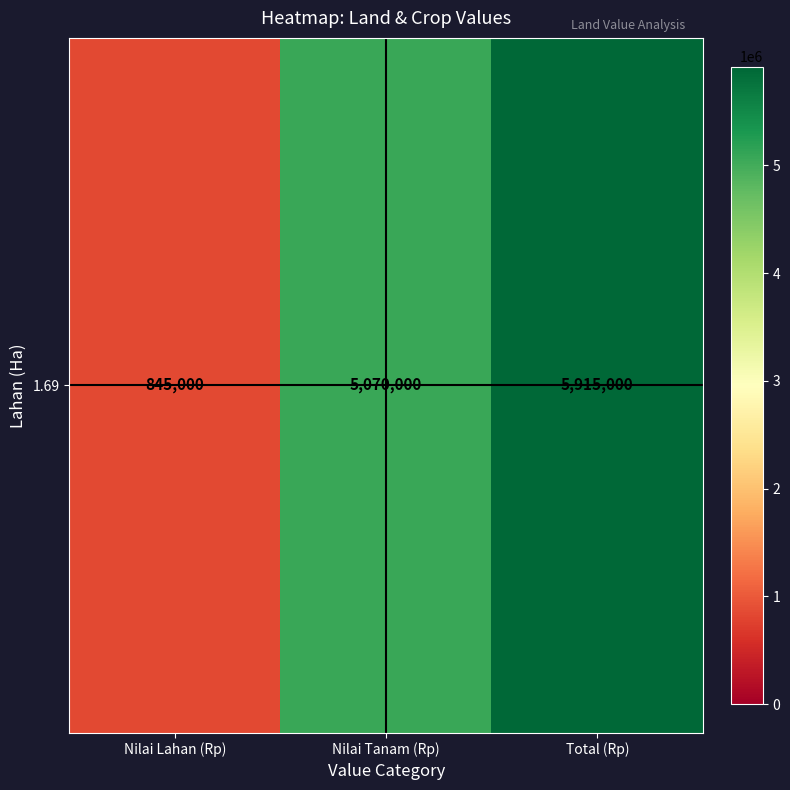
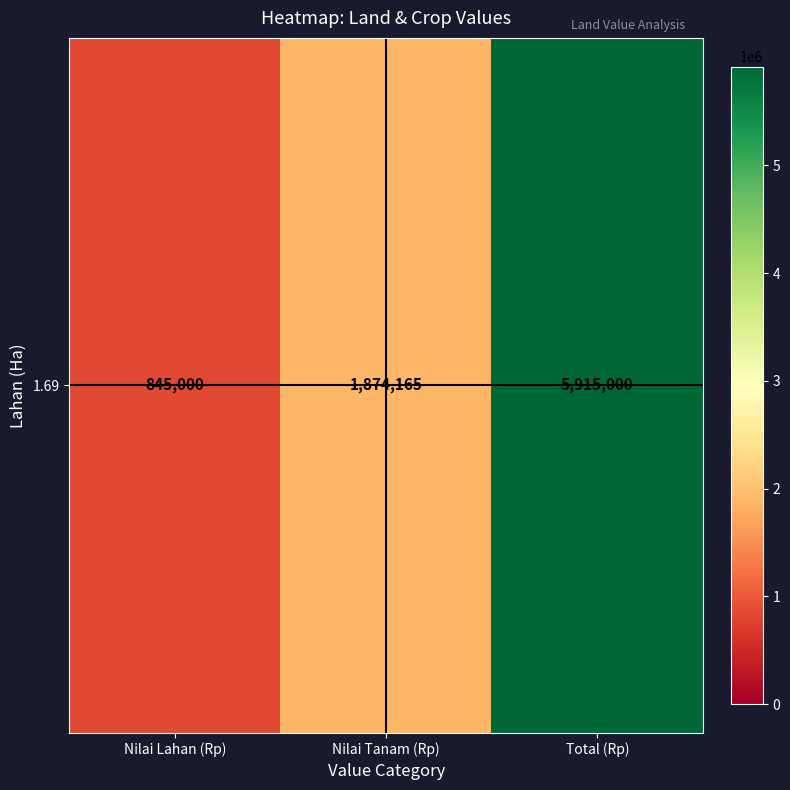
  {
    "1.69": {
      "Nilai Lahan (Rp)": "845,000",
-     "Nilai Tanam (Rp)": "5,070,000",
+     "Nilai Tanam (Rp)": "1,874,165",
      "Total (Rp)": "5,915,000"
    }
  }
